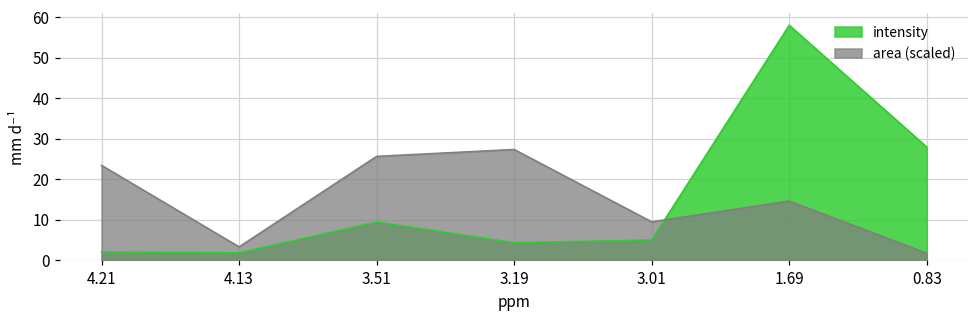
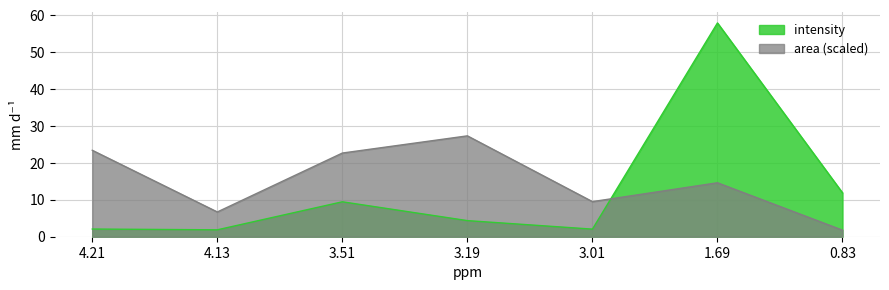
  {
    "intensity": {
      "4.21": 2,
      "4.13": 2,
      "3.51": 9,
      "3.19": 4,
-     "3.01": 5,
+     "3.01": 2,
      "1.69": 58,
-     "0.83": 28
+     "0.83": 12
    },
    "area (scaled)": {
      "4.21": 23,
-     "4.13": 3,
-     "3.51": 26,
+     "4.13": 7,
+     "3.51": 23,
      "3.19": 27,
      "3.01": 10,
      "1.69": 15,
      "0.83": 2
    }
  }
